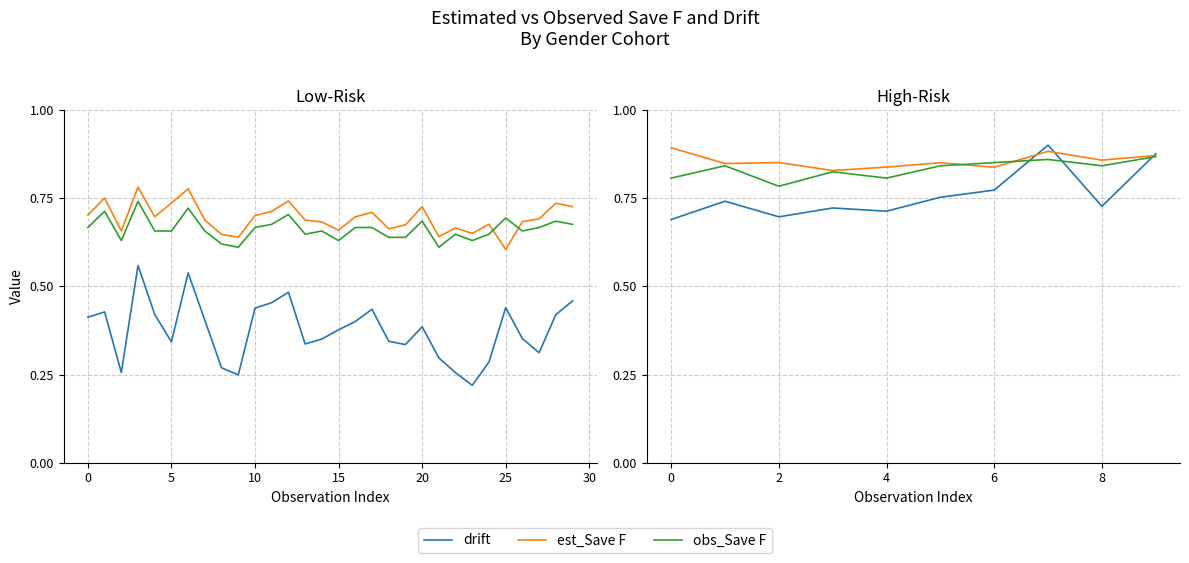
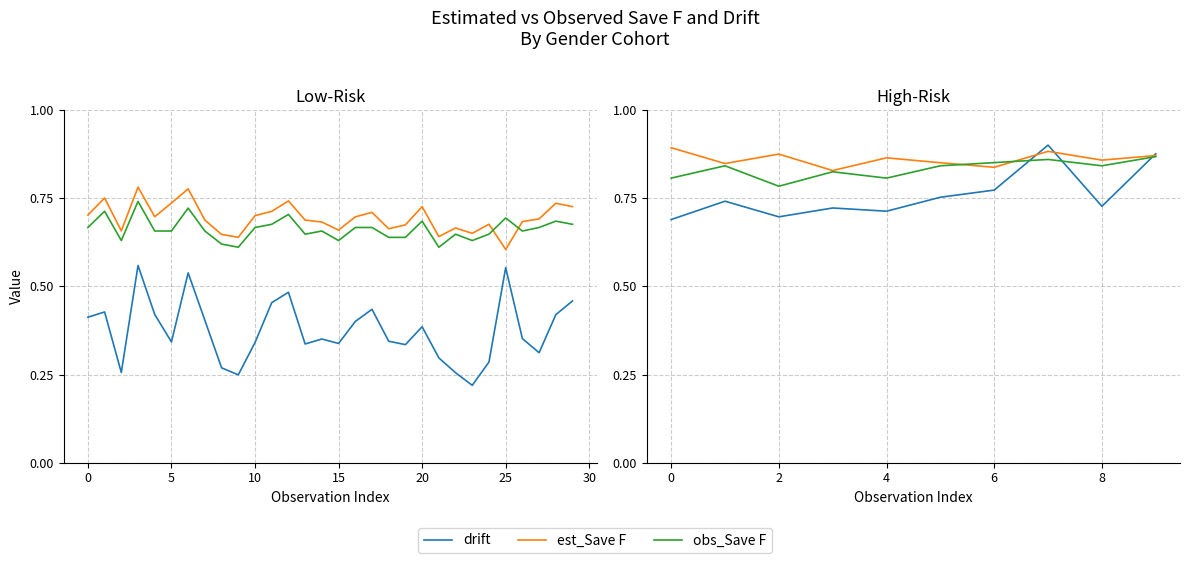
  {
    "Low-Risk": {
      "drift": {
        "0": 0.41,
        "5": 0.34,
-       "10": 0.44,
-       "15": 0.38,
+       "10": 0.34,
+       "15": 0.34,
        "20": 0.39,
-       "25": 0.44
+       "25": 0.55
      },
      "est_Save F": {
        "0": 0.70,
        "5": 0.74,
        "10": 0.70,
        "15": 0.66,
        "20": 0.73,
        "25": 0.60
      },
      "obs_Save F": {
        "0": 0.67,
        "5": 0.66,
        "10": 0.67,
        "15": 0.63,
        "20": 0.69,
        "25": 0.69
      }
    },
    "High-Risk": {
      "drift": {
        "0": 0.69,
        "2": 0.70,
        "4": 0.71,
        "6": 0.77,
        "8": 0.73
      },
      "est_Save F": {
        "0": 0.89,
-       "2": 0.85,
-       "4": 0.84,
+       "2": 0.88,
+       "4": 0.86,
        "6": 0.84,
        "8": 0.86
      },
      "obs_Save F": {
        "0": 0.81,
        "2": 0.78,
        "4": 0.81,
        "6": 0.85,
        "8": 0.84
      }
    }
  }
